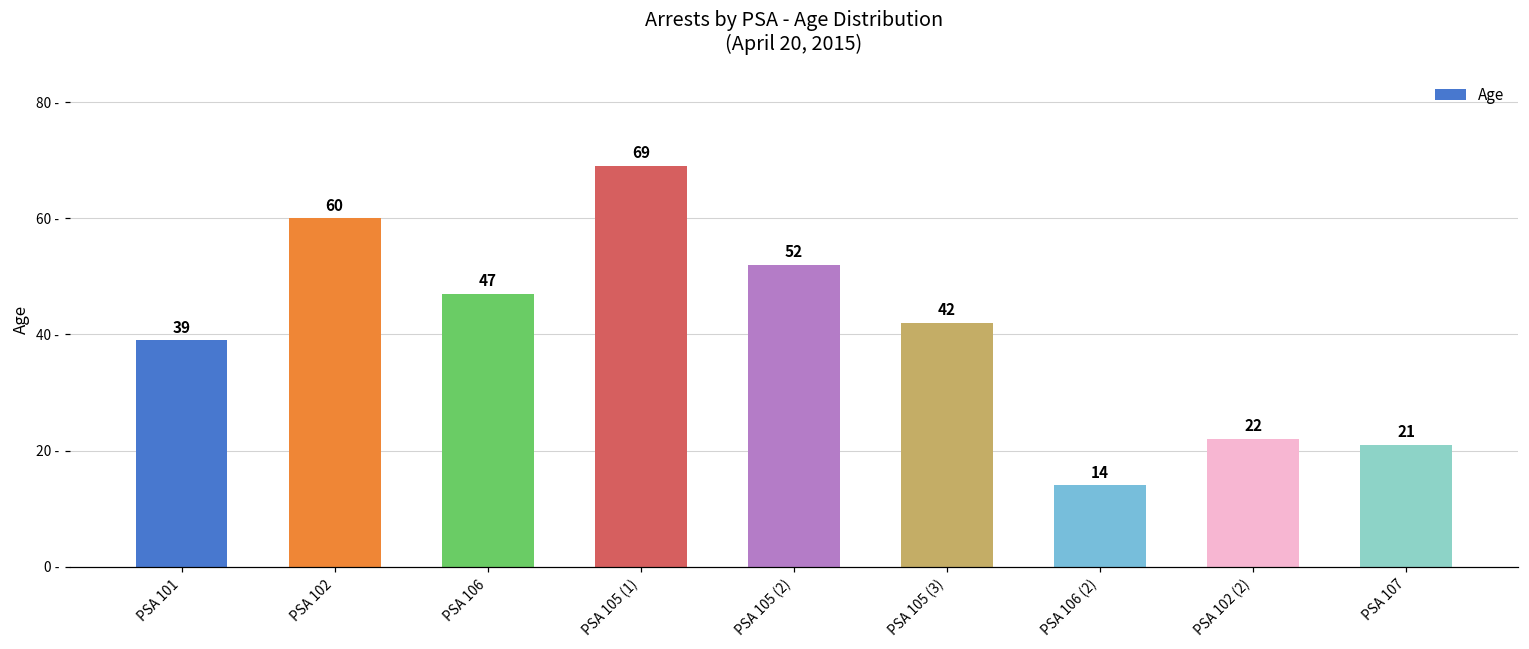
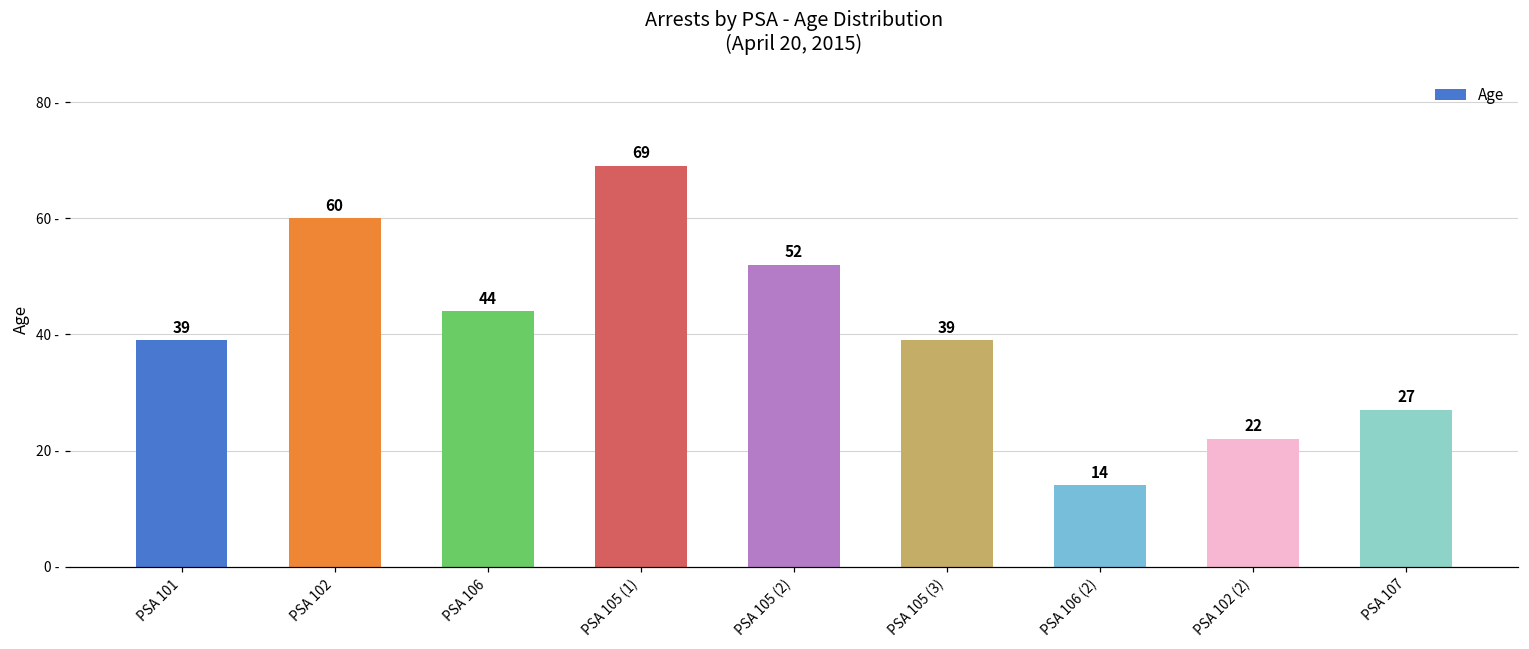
  {
    "PSA 101": 39,
    "PSA 102": 60,
-   "PSA 106": 47,
+   "PSA 106": 44,
    "PSA 105 (1)": 69,
    "PSA 105 (2)": 52,
-   "PSA 105 (3)": 42,
+   "PSA 105 (3)": 39,
    "PSA 106 (2)": 14,
    "PSA 102 (2)": 22,
-   "PSA 107": 21
+   "PSA 107": 27
  }
